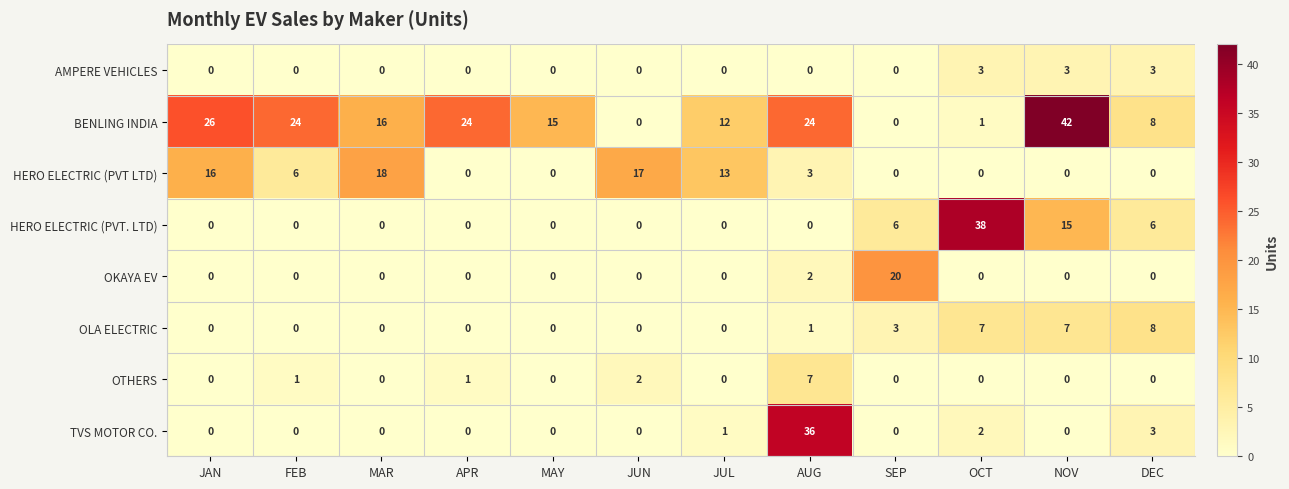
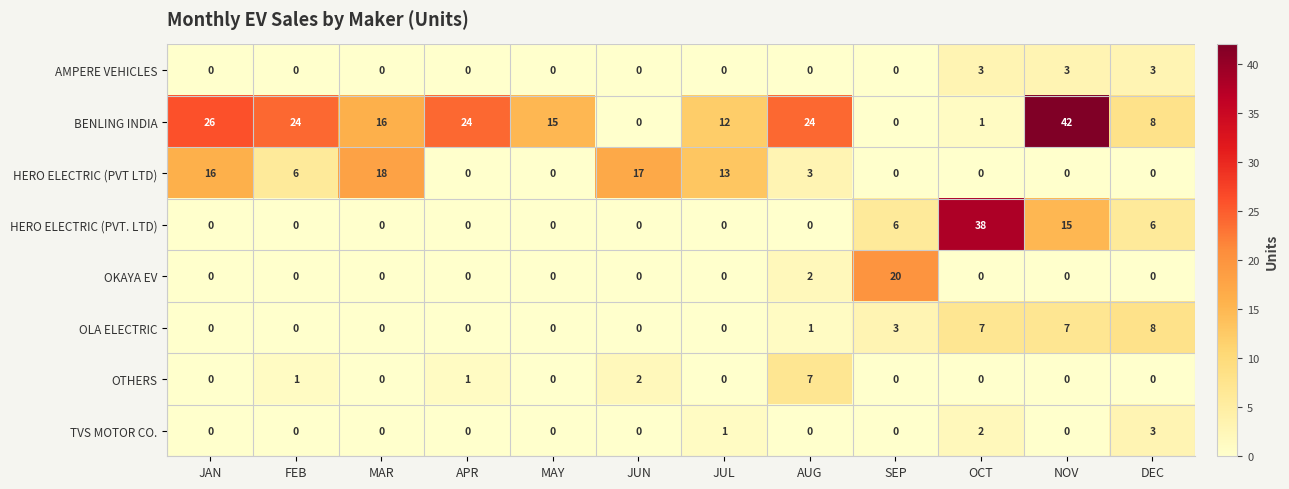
  {
    "AMPERE VEHICLES": {
      "JAN": 0,
      "FEB": 0,
      "MAR": 0,
      "APR": 0,
      "MAY": 0,
      "JUN": 0,
      "JUL": 0,
      "AUG": 0,
      "SEP": 0,
      "OCT": 3,
      "NOV": 3,
      "DEC": 3
    },
    "BENLING INDIA": {
      "JAN": 26,
      "FEB": 24,
      "MAR": 16,
      "APR": 24,
      "MAY": 15,
      "JUN": 0,
      "JUL": 12,
      "AUG": 24,
      "SEP": 0,
      "OCT": 1,
      "NOV": 42,
      "DEC": 8
    },
    "HERO ELECTRIC (PVT LTD)": {
      "JAN": 16,
      "FEB": 6,
      "MAR": 18,
      "APR": 0,
      "MAY": 0,
      "JUN": 17,
      "JUL": 13,
      "AUG": 3,
      "SEP": 0,
      "OCT": 0,
      "NOV": 0,
      "DEC": 0
    },
    "HERO ELECTRIC (PVT. LTD)": {
      "JAN": 0,
      "FEB": 0,
      "MAR": 0,
      "APR": 0,
      "MAY": 0,
      "JUN": 0,
      "JUL": 0,
      "AUG": 0,
      "SEP": 6,
      "OCT": 38,
      "NOV": 15,
      "DEC": 6
    },
    "OKAYA EV": {
      "JAN": 0,
      "FEB": 0,
      "MAR": 0,
      "APR": 0,
      "MAY": 0,
      "JUN": 0,
      "JUL": 0,
      "AUG": 2,
      "SEP": 20,
      "OCT": 0,
      "NOV": 0,
      "DEC": 0
    },
    "OLA ELECTRIC": {
      "JAN": 0,
      "FEB": 0,
      "MAR": 0,
      "APR": 0,
      "MAY": 0,
      "JUN": 0,
      "JUL": 0,
      "AUG": 1,
      "SEP": 3,
      "OCT": 7,
      "NOV": 7,
      "DEC": 8
    },
    "OTHERS": {
      "JAN": 0,
      "FEB": 1,
      "MAR": 0,
      "APR": 1,
      "MAY": 0,
      "JUN": 2,
      "JUL": 0,
      "AUG": 7,
      "SEP": 0,
      "OCT": 0,
      "NOV": 0,
      "DEC": 0
    },
    "TVS MOTOR CO.": {
      "JAN": 0,
      "FEB": 0,
      "MAR": 0,
      "APR": 0,
      "MAY": 0,
      "JUN": 0,
      "JUL": 1,
-     "AUG": 36,
+     "AUG": 0,
      "SEP": 0,
      "OCT": 2,
      "NOV": 0,
      "DEC": 3
    }
  }
